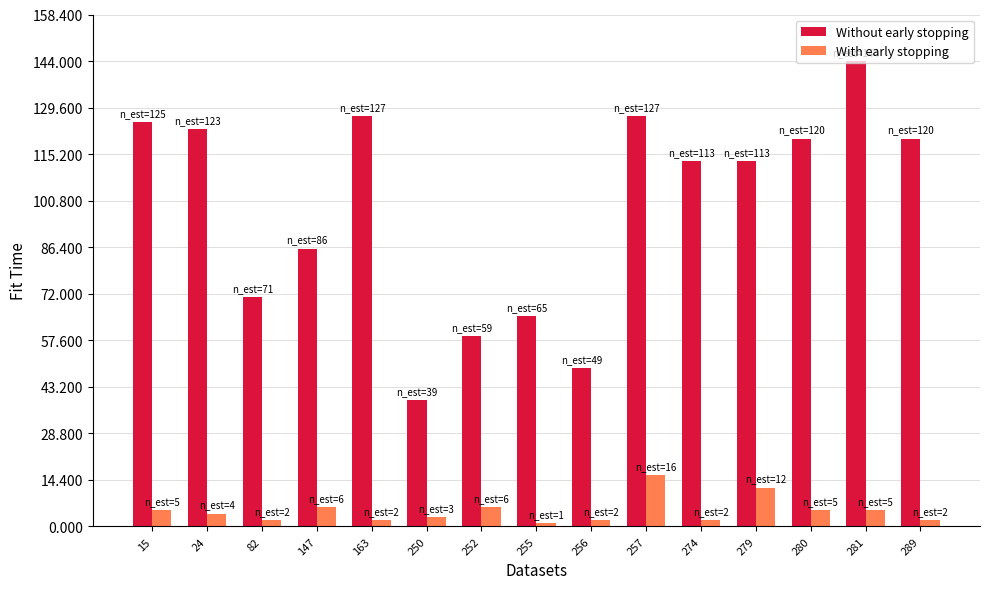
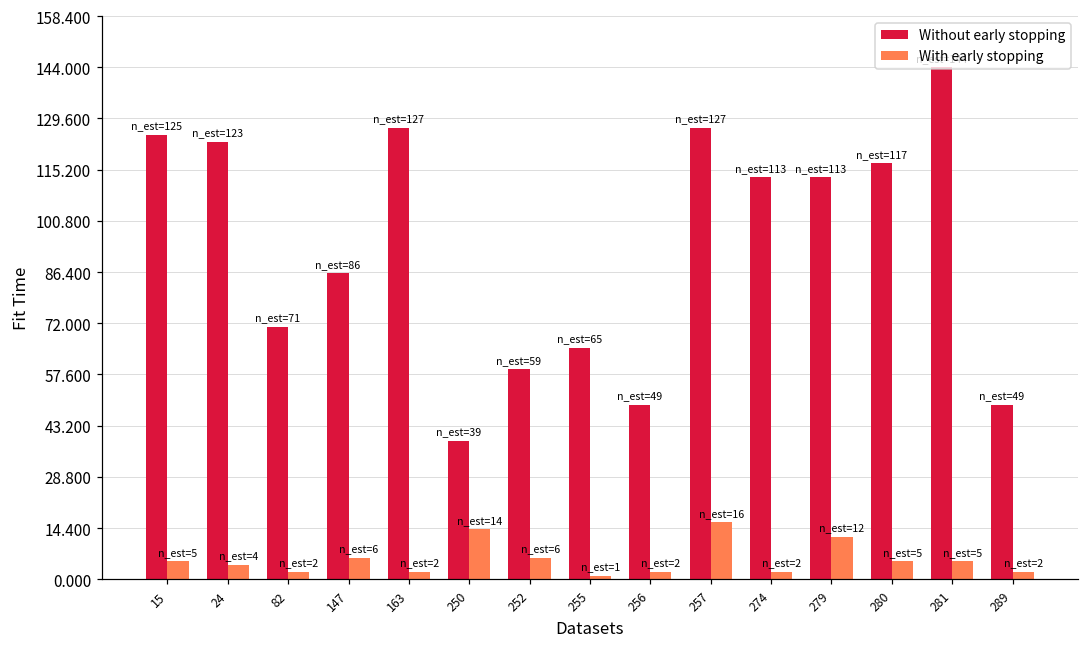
  {
    "Without early stopping": {
      "15": 125,
      "24": 123,
      "82": 71,
      "147": 86,
      "163": 127,
      "250": 39,
      "252": 59,
      "255": 65,
      "256": 49,
      "257": 127,
      "274": 113,
      "279": 113,
-     "280": 120,
-     "289": 120
+     "280": 117,
+     "289": 49
    },
    "With early stopping": {
      "15": 5,
      "24": 4,
      "82": 2,
      "147": 6,
      "163": 2,
-     "250": 3,
+     "250": 14,
      "252": 6,
      "255": 1,
      "256": 2,
      "257": 16,
      "274": 2,
      "279": 12,
      "280": 5,
      "281": 5,
      "289": 2
    }
  }
